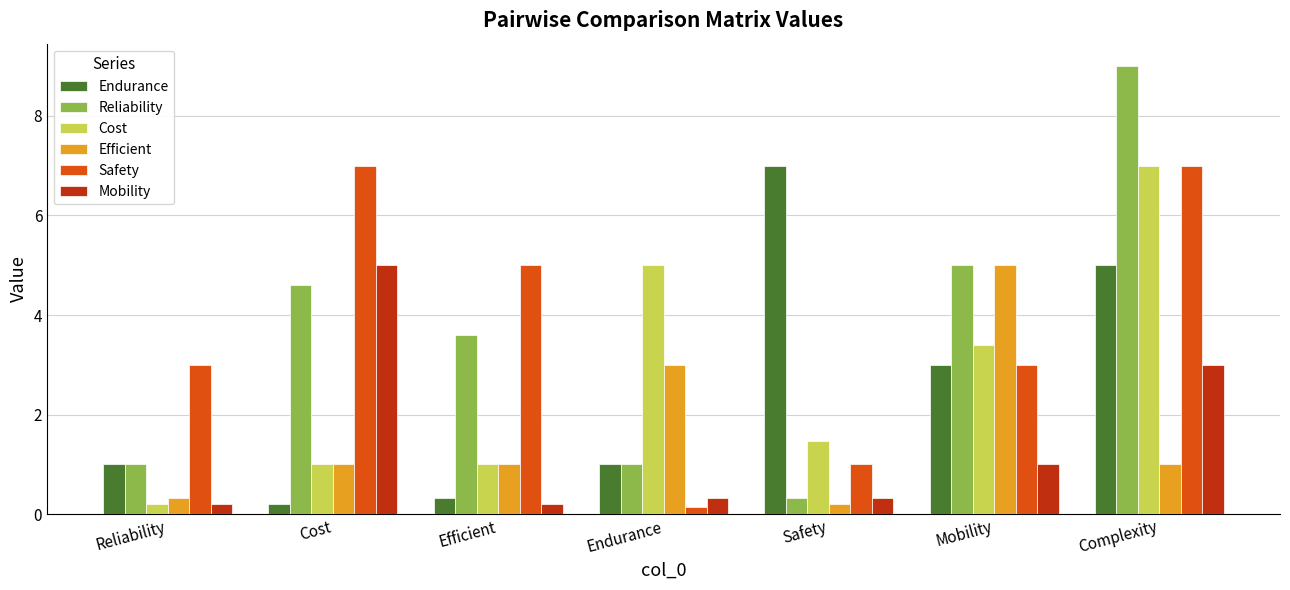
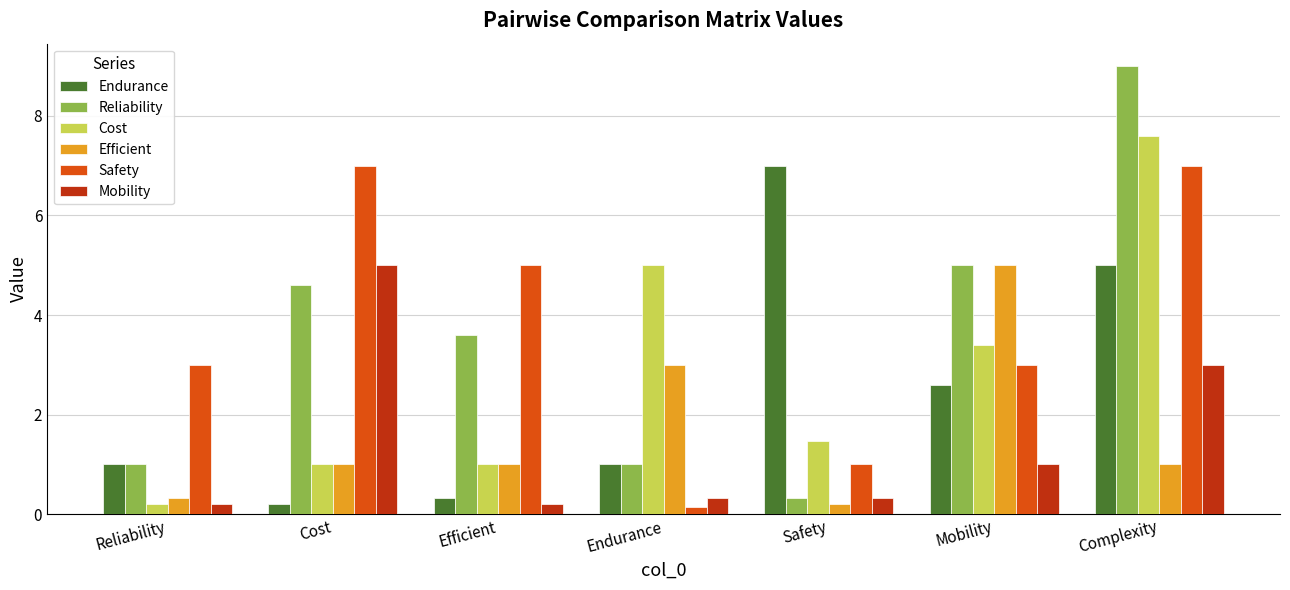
  {
    "Endurance": {
      "Reliability": 1.0,
      "Cost": 0.2,
      "Efficient": 0.3,
      "Endurance": 1.0,
      "Safety": 7.0,
-     "Mobility": 3.0,
+     "Mobility": 2.6,
      "Complexity": 5.0
    },
    "Reliability": {
      "Reliability": 1.0,
      "Cost": 4.6,
      "Efficient": 3.6,
      "Endurance": 1.0,
      "Safety": 0.3,
      "Mobility": 5.0,
      "Complexity": 9.0
    },
    "Cost": {
      "Reliability": 0.2,
      "Cost": 1.0,
      "Efficient": 1.0,
      "Endurance": 5.0,
      "Safety": 1.5,
      "Mobility": 3.4,
-     "Complexity": 7.0
+     "Complexity": 7.6
    },
    "Efficient": {
      "Reliability": 0.3,
      "Cost": 1.0,
      "Efficient": 1.0,
      "Endurance": 3.0,
      "Safety": 0.2,
      "Mobility": 5.0,
      "Complexity": 1.0
    }
  }
